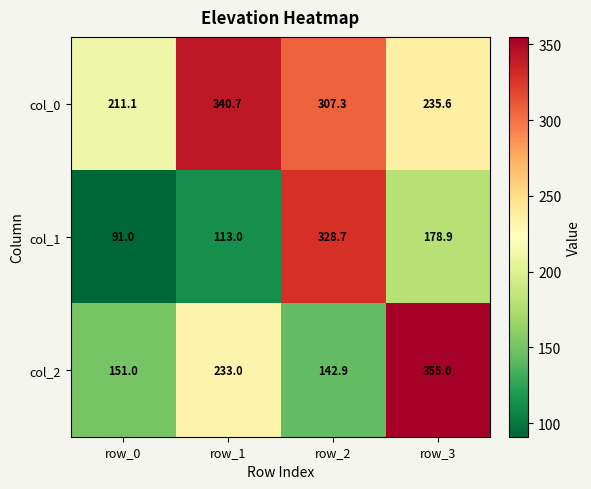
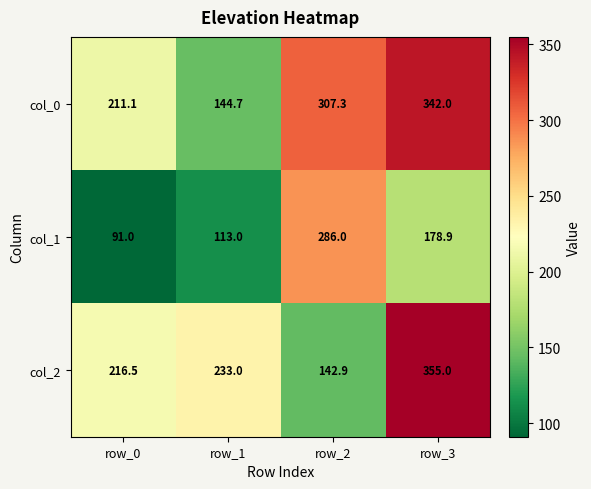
  {
    "col_0": {
      "row_0": 211.1,
-     "row_1": 340.7,
+     "row_1": 144.7,
      "row_2": 307.3,
-     "row_3": 235.6
+     "row_3": 342.0
    },
    "col_1": {
      "row_0": 91.0,
      "row_1": 113.0,
-     "row_2": 328.7,
+     "row_2": 286.0,
      "row_3": 178.9
    },
    "col_2": {
-     "row_0": 151.0,
+     "row_0": 216.5,
      "row_1": 233.0,
      "row_2": 142.9,
      "row_3": 355.0
    }
  }
